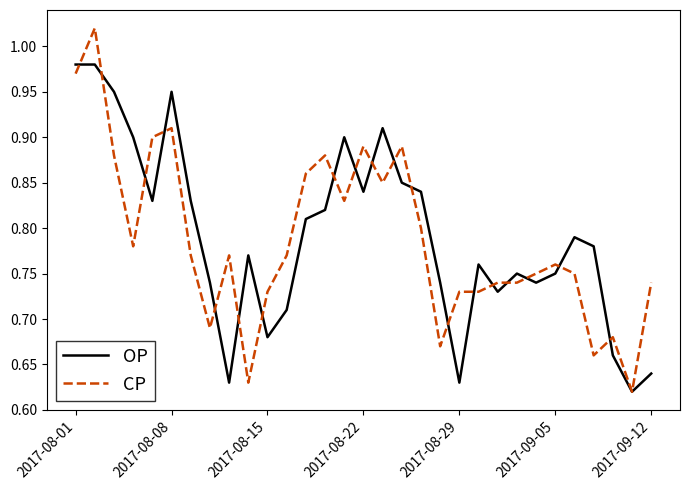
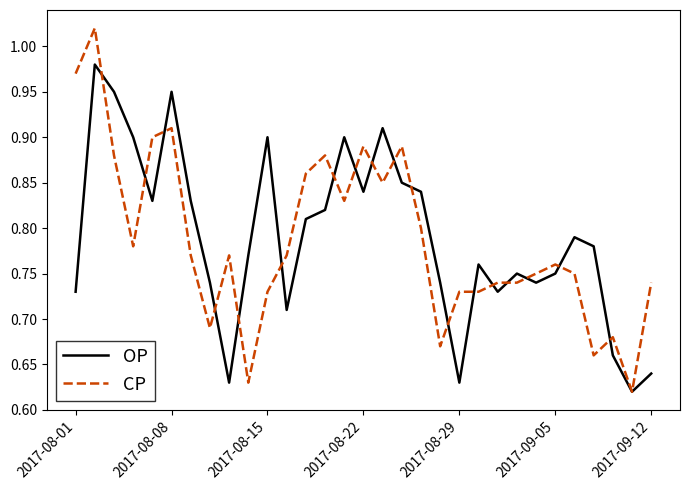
  {
    "OP": {
-     "2017-08-01": 0.98,
+     "2017-08-01": 0.73,
      "2017-08-08": 0.95,
-     "2017-08-15": 0.68,
+     "2017-08-15": 0.90,
      "2017-08-22": 0.84,
      "2017-08-29": 0.63,
      "2017-09-05": 0.75,
      "2017-09-12": 0.64
    },
    "CP": {
      "2017-08-01": 0.97,
      "2017-08-08": 0.91,
      "2017-08-15": 0.73,
      "2017-08-22": 0.89,
      "2017-08-29": 0.73,
      "2017-09-05": 0.76,
      "2017-09-12": 0.74
    }
  }
